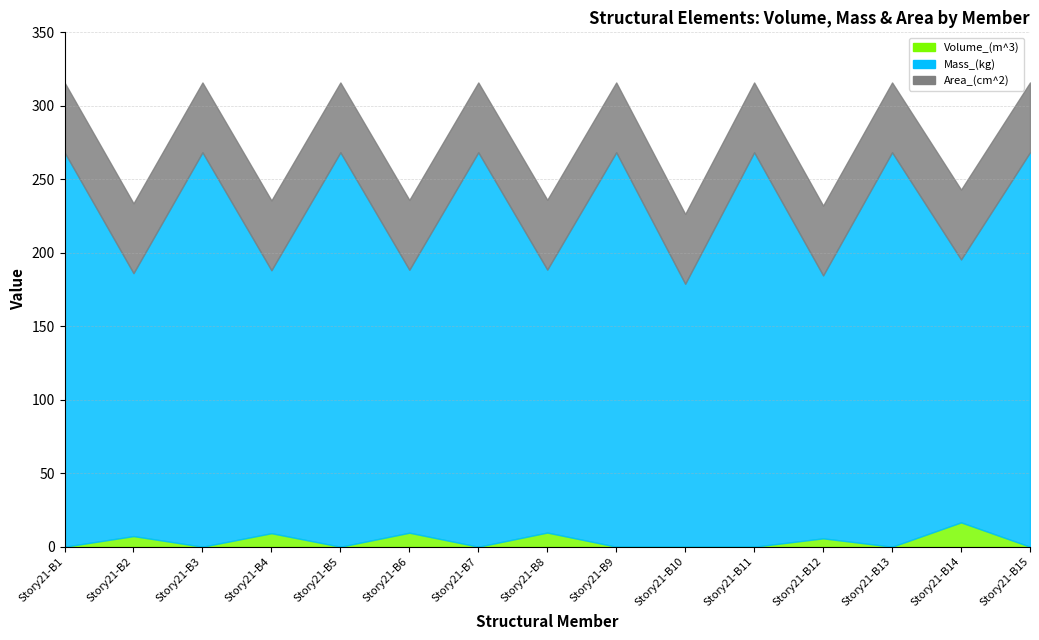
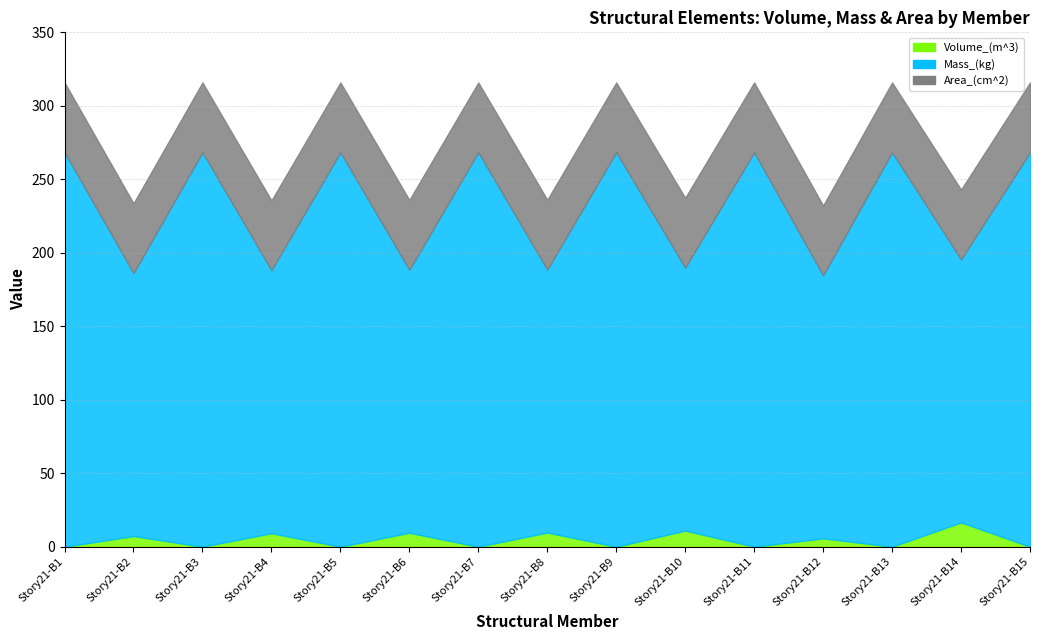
  {
    "Volume_(m^3)": {
      "Story21-B2": 7,
      "Story21-B4": 9,
      "Story21-B6": 10,
      "Story21-B8": 10,
-     "Story21-B10": 0,
+     "Story21-B10": 11,
      "Story21-B12": 6,
      "Story21-B14": 17
    },
    "Mass_(kg)": {
      "Story21-B1": 268,
      "Story21-B2": 179,
      "Story21-B3": 268,
      "Story21-B4": 179,
      "Story21-B5": 268,
      "Story21-B6": 179,
      "Story21-B7": 268,
      "Story21-B8": 179,
      "Story21-B9": 268,
      "Story21-B10": 179,
      "Story21-B11": 268,
      "Story21-B12": 179,
      "Story21-B13": 268,
      "Story21-B14": 179,
      "Story21-B15": 268
    },
    "Area_(cm^2)": {
      "Story21-B1": 48,
      "Story21-B2": 48,
      "Story21-B3": 48,
      "Story21-B4": 48,
      "Story21-B5": 48,
      "Story21-B6": 48,
      "Story21-B7": 48,
      "Story21-B8": 48,
      "Story21-B9": 48,
      "Story21-B10": 48,
      "Story21-B11": 48,
      "Story21-B12": 48,
      "Story21-B13": 48,
      "Story21-B14": 48,
      "Story21-B15": 48
    }
  }
